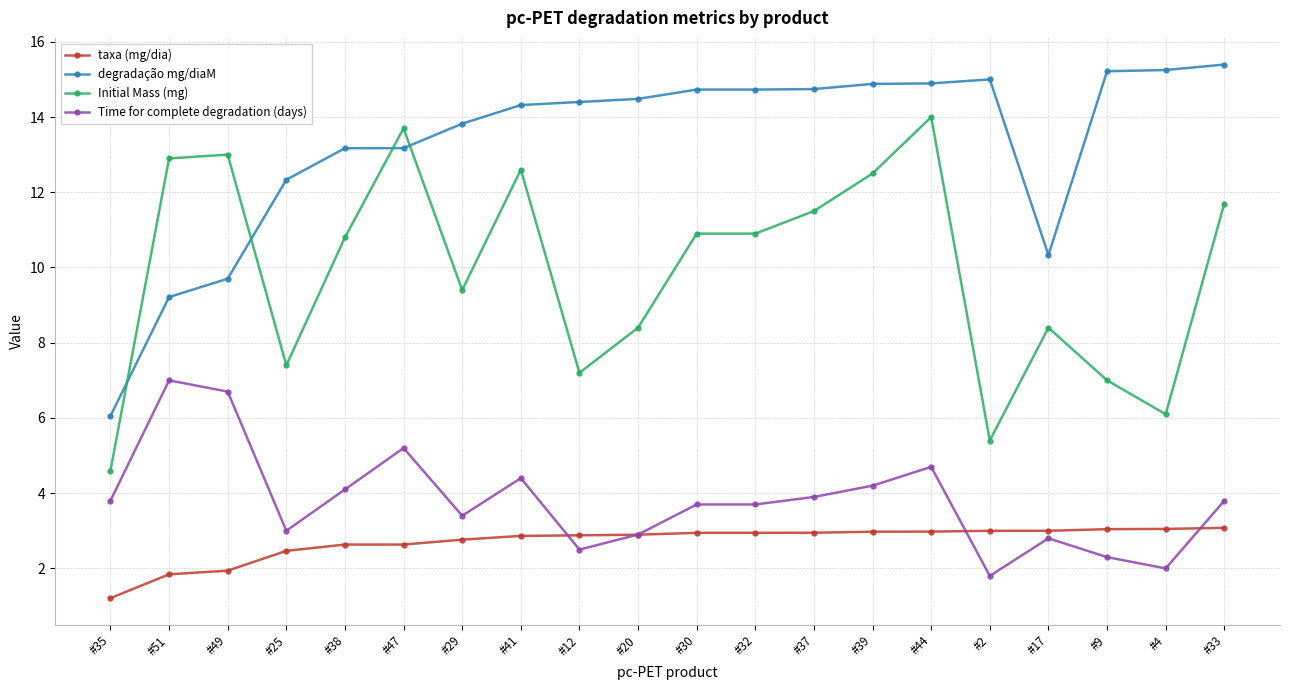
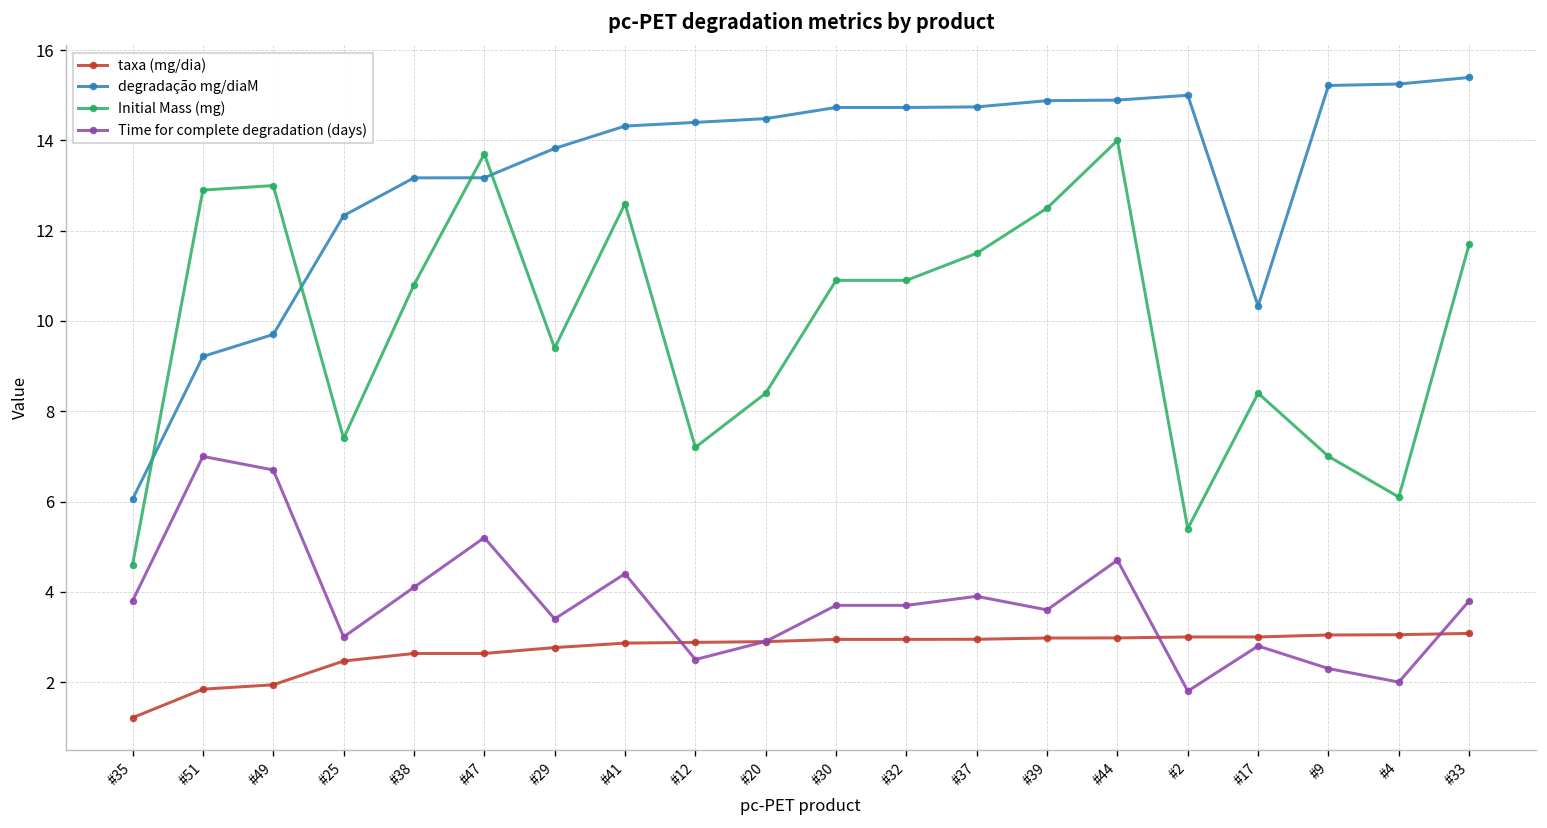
  {
    "taxa (mg/dia)": {
      "#35": 1.2,
      "#51": 1.8,
      "#49": 1.9,
      "#25": 2.5,
      "#38": 2.6,
      "#47": 2.6,
      "#29": 2.8,
      "#41": 2.9,
      "#12": 2.9,
      "#30": 2.9,
      "#32": 2.9,
      "#37": 2.9,
      "#39": 3.0,
      "#44": 3.0,
      "#2": 3.0,
      "#17": 3.0,
      "#9": 3.0,
      "#4": 3.1,
      "#33": 3.1
    },
    "degradação mg/diaM": {
      "#35": 6.1,
      "#51": 9.2,
      "#49": 9.7,
      "#25": 12.3,
      "#38": 13.2,
      "#47": 13.2,
      "#29": 13.8,
      "#41": 14.3,
      "#12": 14.4,
      "#20": 14.5,
      "#30": 14.7,
      "#32": 14.7,
      "#37": 14.7,
      "#39": 14.9,
      "#44": 14.9,
      "#2": 15.0,
      "#17": 10.3,
      "#9": 15.2,
      "#4": 15.2,
      "#33": 15.4
    },
    "Initial Mass (mg)": {
      "#35": 4.6,
      "#51": 12.9,
      "#49": 13.0,
      "#25": 7.4,
      "#38": 10.8,
      "#47": 13.7,
      "#29": 9.4,
      "#41": 12.6,
      "#12": 7.2,
      "#20": 8.4,
      "#30": 10.9,
      "#32": 10.9,
      "#37": 11.5,
      "#39": 12.5,
      "#44": 14.0,
      "#2": 5.4,
      "#17": 8.4,
      "#9": 7.0,
      "#4": 6.1,
      "#33": 11.7
    },
    "Time for complete degradation (days)": {
      "#35": 3.8,
      "#51": 7.0,
      "#49": 6.7,
      "#25": 3.0,
      "#38": 4.1,
      "#47": 5.2,
      "#29": 3.4,
      "#41": 4.4,
      "#12": 2.5,
      "#30": 3.7,
      "#32": 3.7,
      "#37": 3.9,
-     "#39": 4.2,
+     "#39": 3.6,
      "#44": 4.7,
      "#2": 1.8,
      "#17": 2.8,
      "#9": 2.3,
      "#4": 2.0,
      "#33": 3.8
    }
  }
